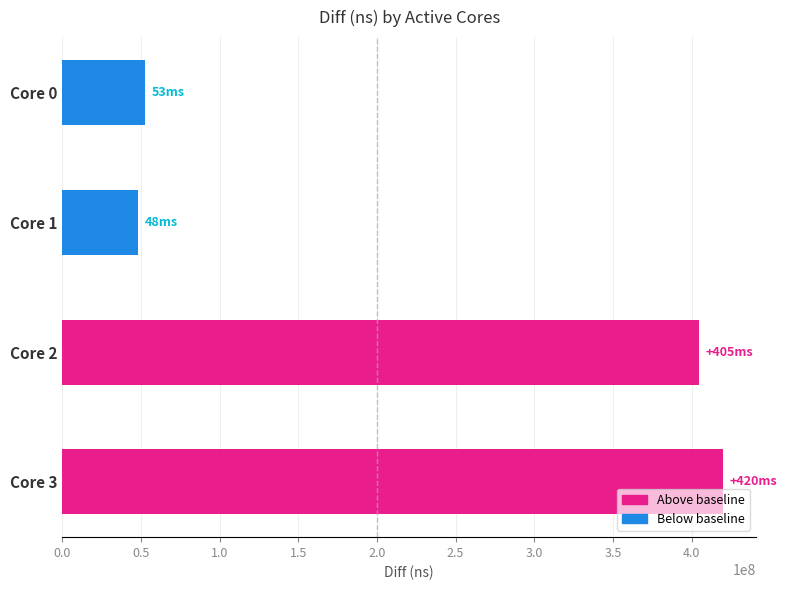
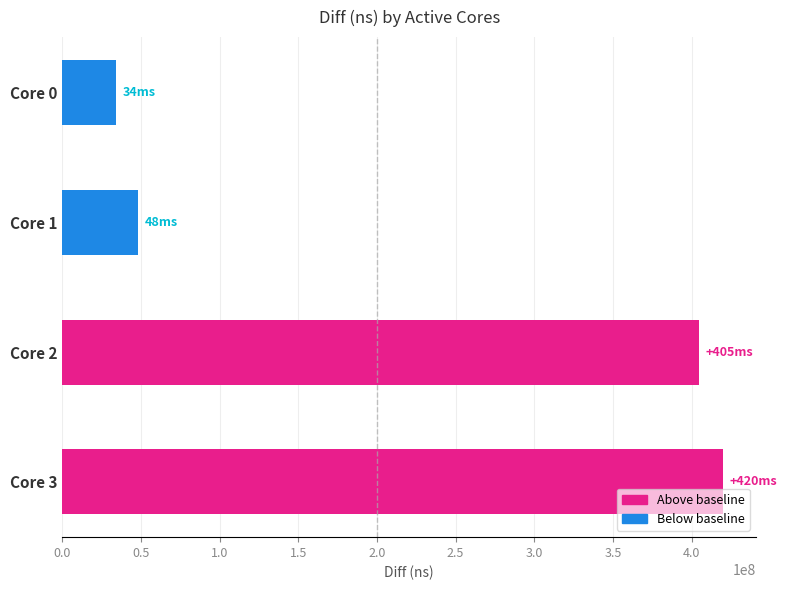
  {
-   "Core 0": 53
+   "Core 0": 34
  }
